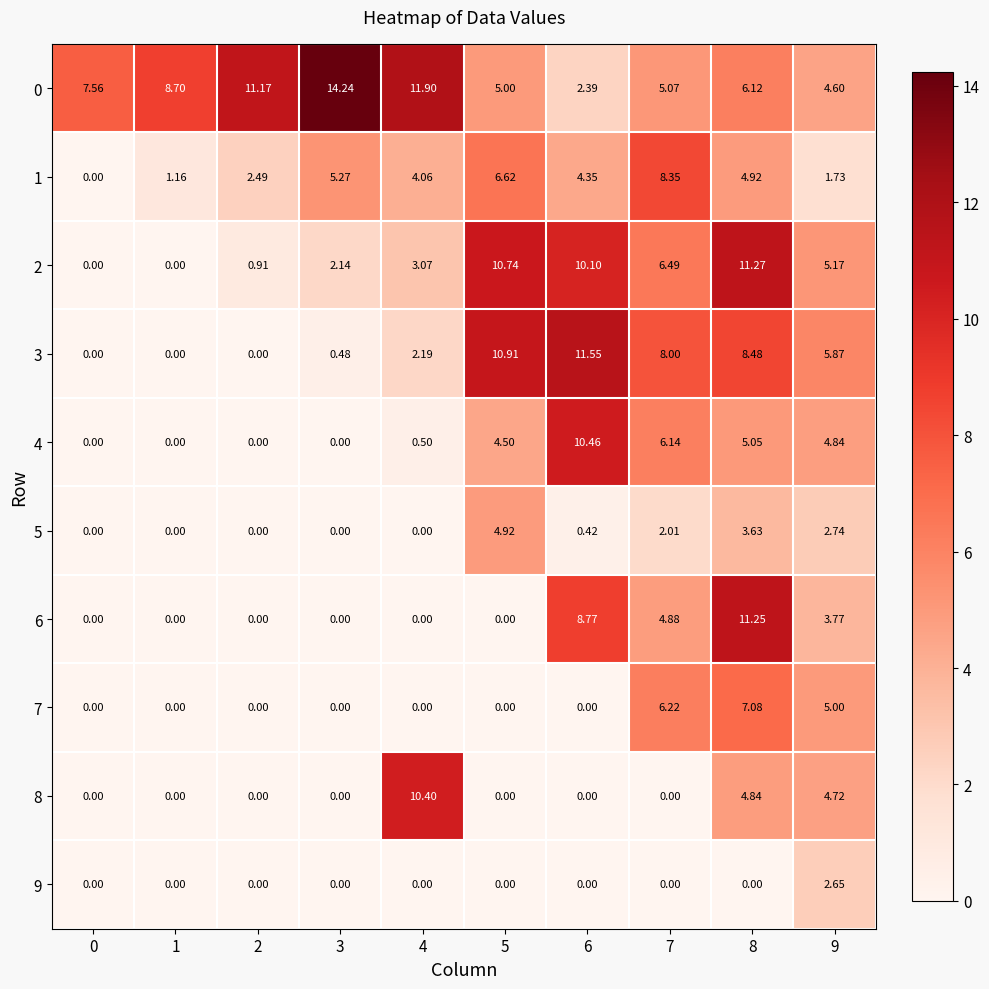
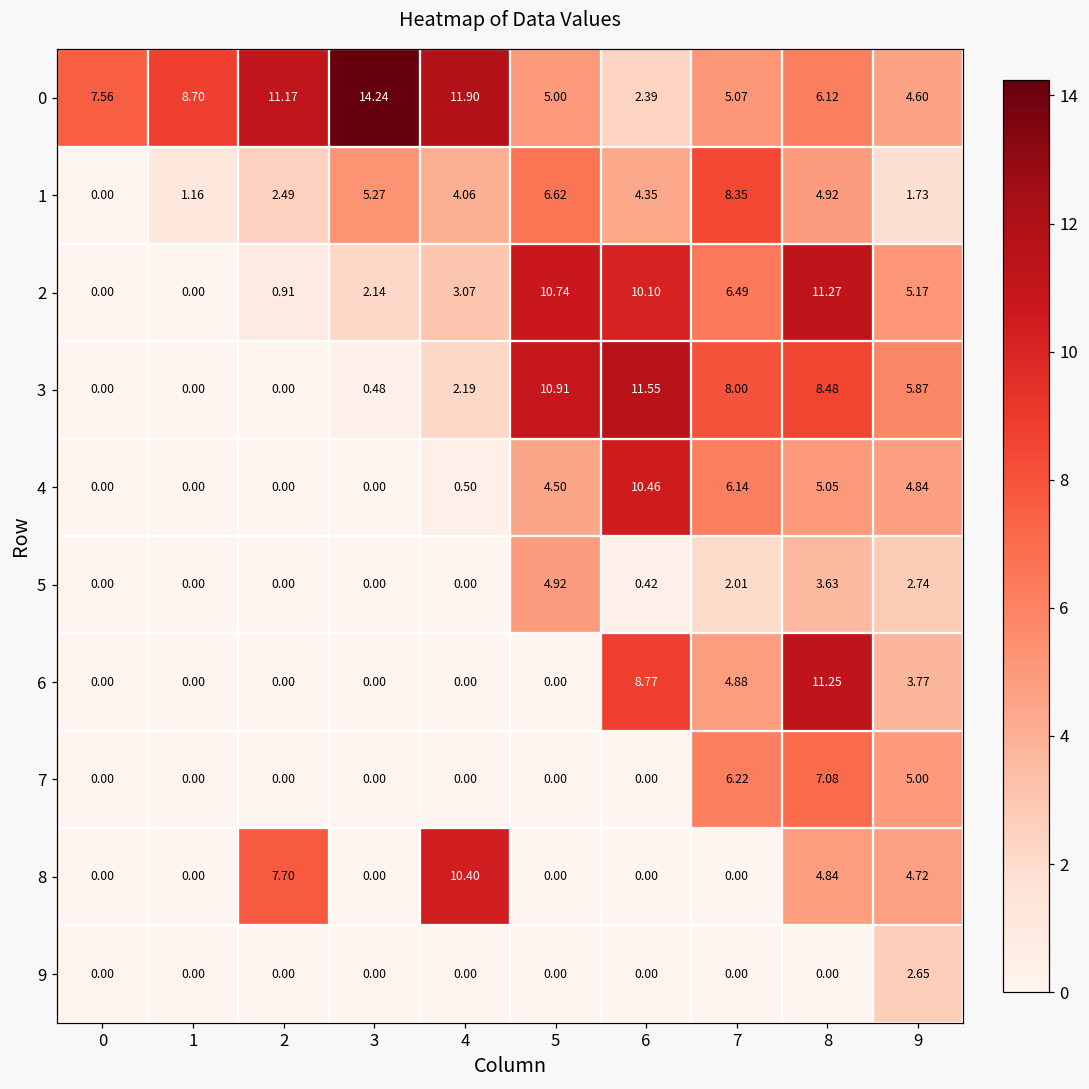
  {
    "0": {
      "0": 7.56,
      "1": 8.70,
      "2": 11.17,
      "3": 14.24,
      "4": 11.90,
      "5": 5.00,
      "6": 2.39,
      "7": 5.07,
      "8": 6.12,
      "9": 4.60
    },
    "1": {
      "0": 0.00,
      "1": 1.16,
      "2": 2.49,
      "3": 5.27,
      "4": 4.06,
      "5": 6.62,
      "6": 4.35,
      "7": 8.35,
      "8": 4.92,
      "9": 1.73
    },
    "2": {
      "0": 0.00,
      "1": 0.00,
      "2": 0.91,
      "3": 2.14,
      "4": 3.07,
      "5": 10.74,
      "6": 10.10,
      "7": 6.49,
      "8": 11.27,
      "9": 5.17
    },
    "3": {
      "0": 0.00,
      "1": 0.00,
      "2": 0.00,
      "3": 0.48,
      "4": 2.19,
      "5": 10.91,
      "6": 11.55,
      "7": 8.00,
      "8": 8.48,
      "9": 5.87
    },
    "4": {
      "0": 0.00,
      "1": 0.00,
      "2": 0.00,
      "3": 0.00,
      "4": 0.50,
      "5": 4.50,
      "6": 10.46,
      "7": 6.14,
      "8": 5.05,
      "9": 4.84
    },
    "5": {
      "0": 0.00,
      "1": 0.00,
      "2": 0.00,
      "3": 0.00,
      "4": 0.00,
      "5": 4.92,
      "6": 0.42,
      "7": 2.01,
      "8": 3.63,
      "9": 2.74
    },
    "6": {
      "0": 0.00,
      "1": 0.00,
      "2": 0.00,
      "3": 0.00,
      "4": 0.00,
      "5": 0.00,
      "6": 8.77,
      "7": 4.88,
      "8": 11.25,
      "9": 3.77
    },
    "7": {
      "0": 0.00,
      "1": 0.00,
      "2": 0.00,
      "3": 0.00,
      "4": 0.00,
      "5": 0.00,
      "6": 0.00,
      "7": 6.22,
      "8": 7.08,
      "9": 5.00
    },
    "8": {
      "0": 0.00,
      "1": 0.00,
-     "2": 0.00,
+     "2": 7.70,
      "3": 0.00,
      "4": 10.40,
      "5": 0.00,
      "6": 0.00,
      "7": 0.00,
      "8": 4.84,
      "9": 4.72
    },
    "9": {
      "0": 0.00,
      "1": 0.00,
      "2": 0.00,
      "3": 0.00,
      "4": 0.00,
      "5": 0.00,
      "6": 0.00,
      "7": 0.00,
      "8": 0.00,
      "9": 2.65
    }
  }
